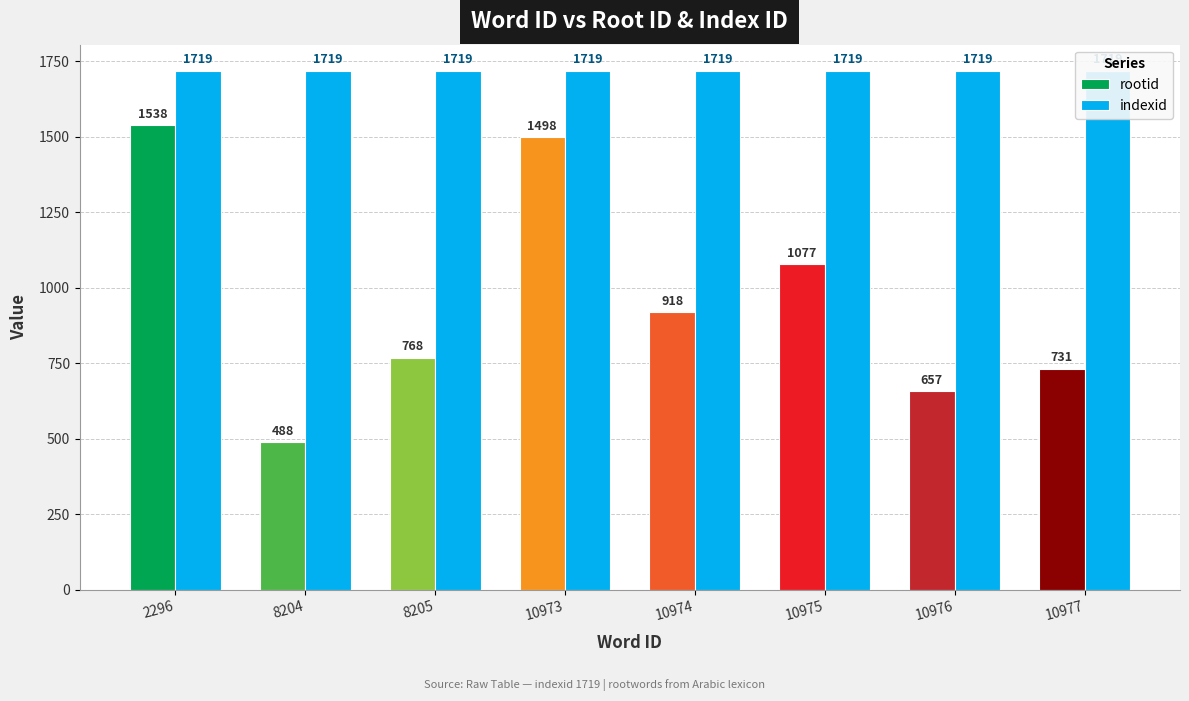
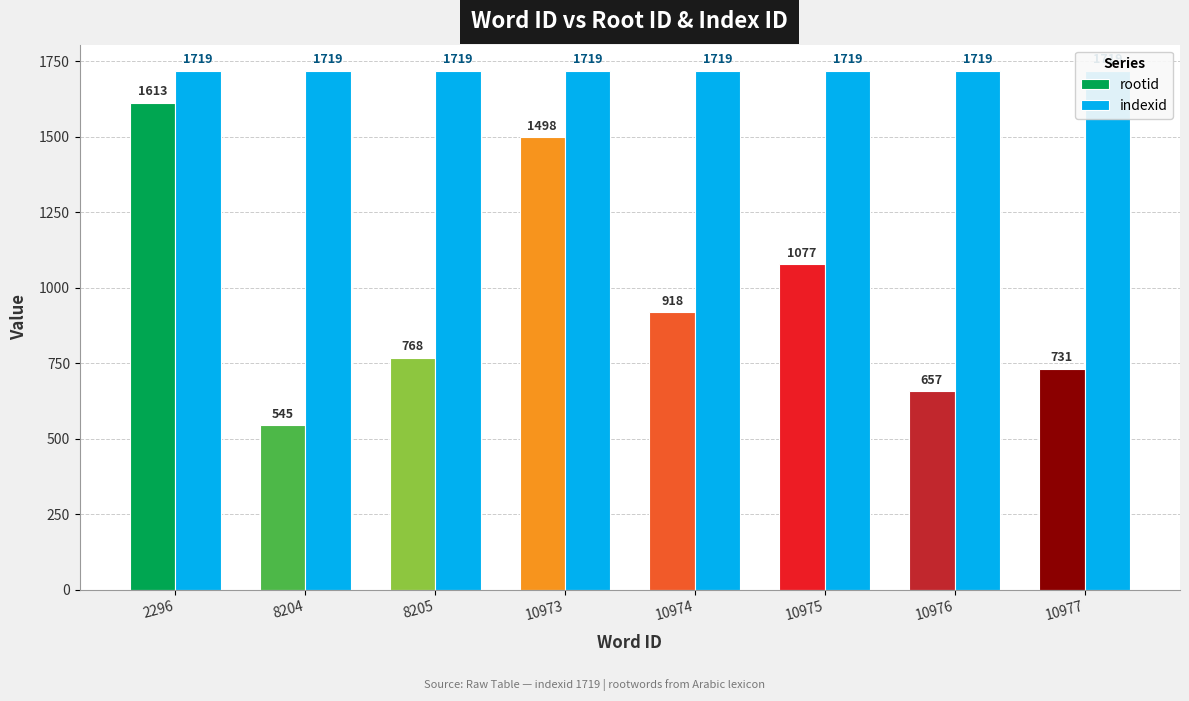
  {
    "rootid": {
-     "2296": 1538,
-     "8204": 488,
+     "2296": 1613,
+     "8204": 545,
      "8205": 768,
      "10973": 1498,
      "10974": 918,
      "10975": 1077,
      "10976": 657,
      "10977": 731
    },
    "indexid": {
      "2296": 1719,
      "8204": 1719,
      "8205": 1719,
      "10973": 1719,
      "10974": 1719,
      "10975": 1719,
      "10976": 1719
    }
  }
